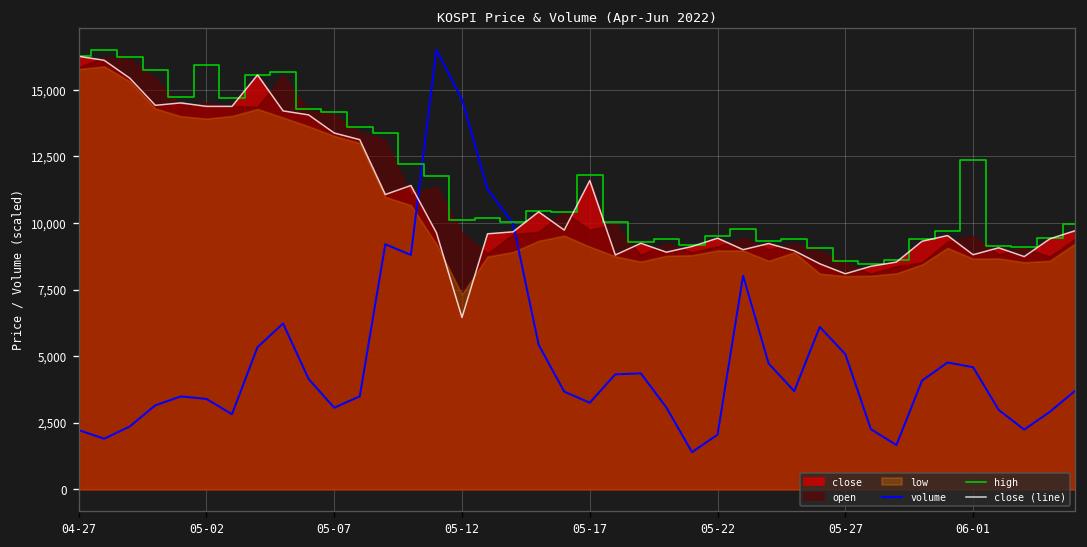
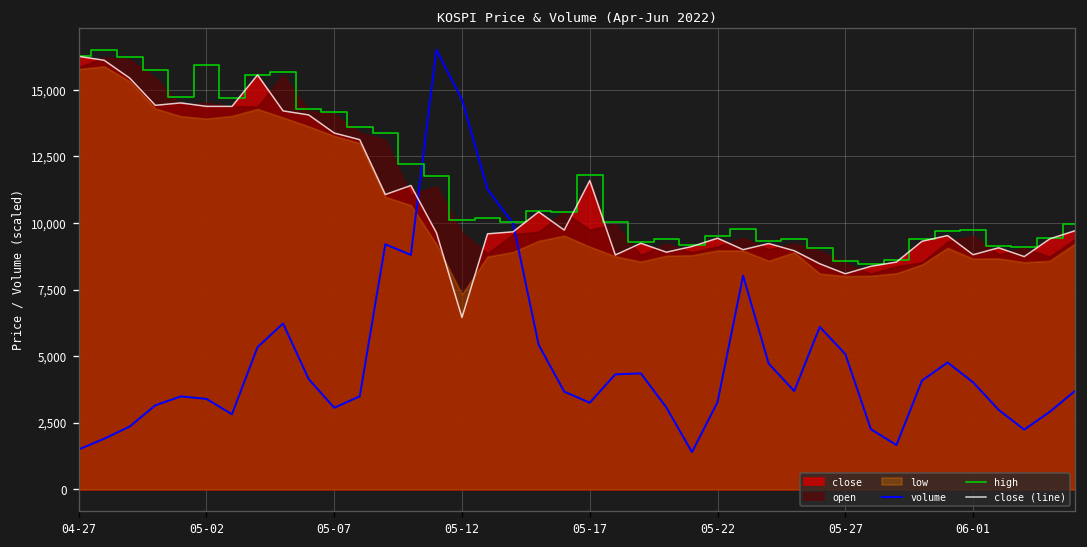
  {
    "volume": {
-     "04-27": "2,200",
+     "04-27": "1,500",
      "05-02": "3,400",
      "05-07": "3,100",
      "05-12": "14,600",
      "05-17": "3,300",
-     "05-22": "2,100",
+     "05-22": "3,300",
      "05-27": "5,100",
-     "06-01": "4,600"
+     "06-01": "4,000"
    },
    "high": {
      "05-02": "15,900",
      "05-12": "10,100",
      "05-17": "11,800",
-     "06-01": "12,400"
+     "06-01": "9,700"
    },
    "open": {
      "05-02": "14,500",
      "05-12": "9,600",
      "05-17": "9,700",
      "05-22": "9,100",
      "06-01": "9,500"
    },
    "close": {
      "05-02": "14,400",
      "05-12": "6,500",
      "05-17": "11,600",
      "06-01": "8,800"
    },
    "low": {
      "05-02": "13,900",
      "05-12": "7,300",
      "05-17": "9,100",
      "05-22": "9,000",
      "06-01": "8,700"
    }
  }
